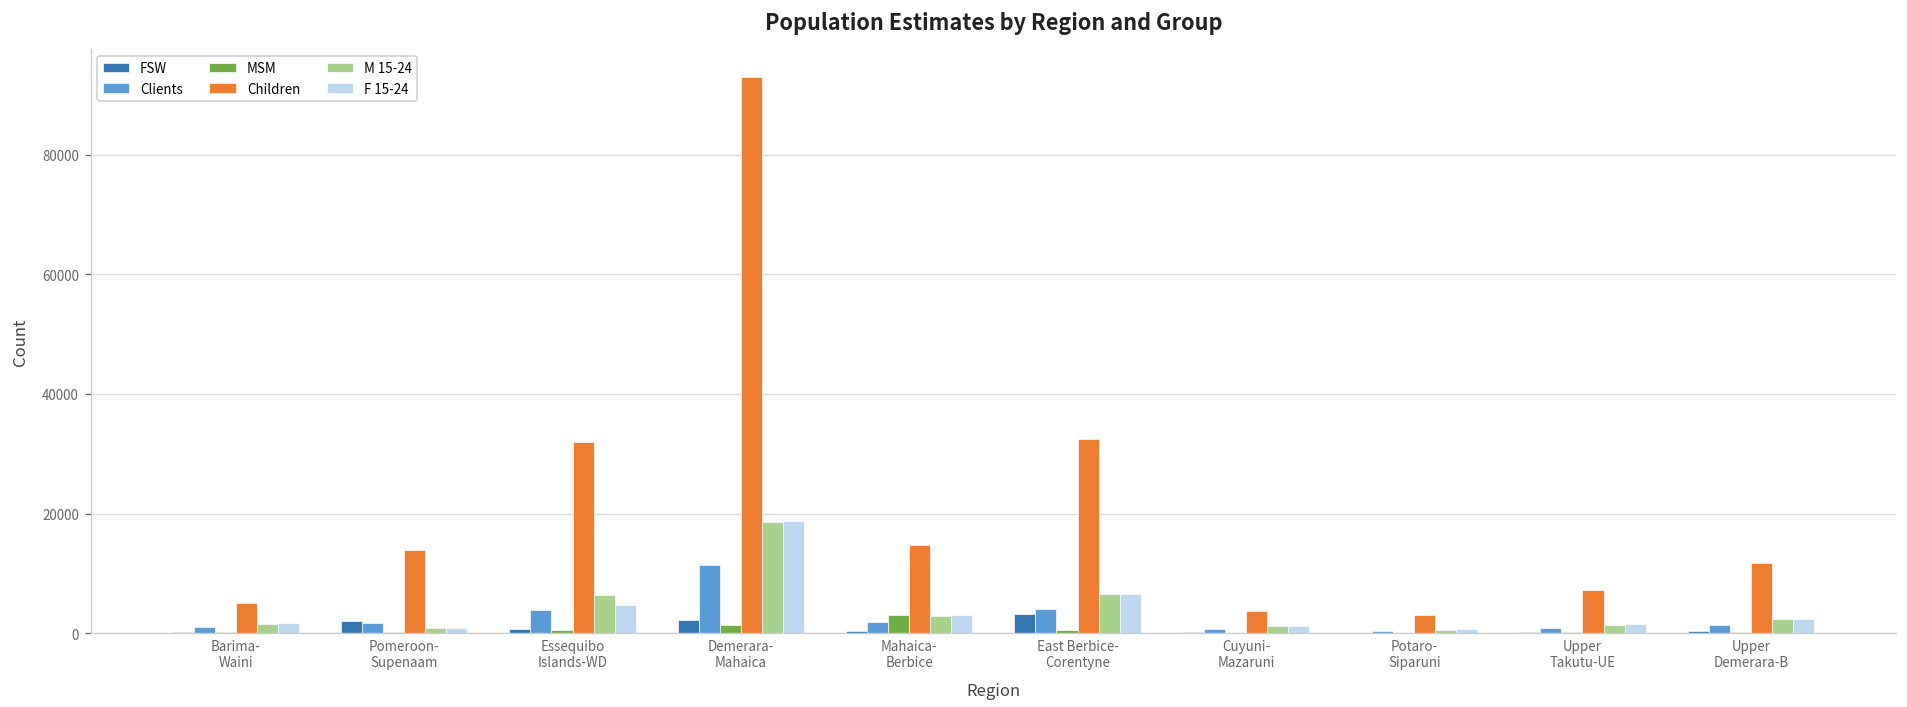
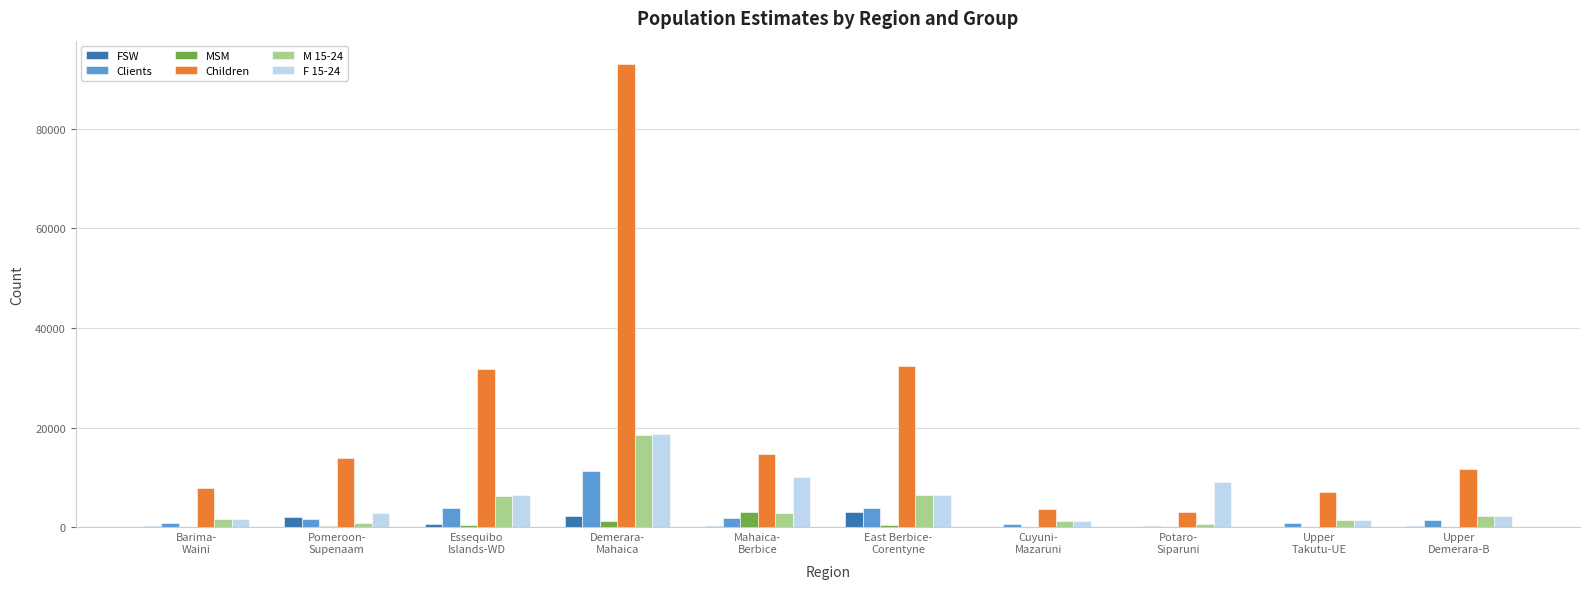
  {
    "FSW": {
      "Pomeroon- Supenaam": 2000,
      "Essequibo Islands-WD": 1000,
      "Demerara- Mahaica": 2000,
      "East Berbice- Corentyne": 3000
    },
    "Clients": {
      "Barima- Waini": 1000,
      "Pomeroon- Supenaam": 2000,
      "Essequibo Islands-WD": 4000,
      "Demerara- Mahaica": 11000,
      "Mahaica- Berbice": 2000,
      "East Berbice- Corentyne": 4000,
      "Cuyuni- Mazaruni": 1000,
      "Upper Takutu-UE": 1000,
      "Upper Demerara-B": 1000
    },
    "MSM": {
      "Demerara- Mahaica": 1000,
      "Mahaica- Berbice": 3000
    },
    "Children": {
-     "Barima- Waini": 5000,
+     "Barima- Waini": 8000,
      "Pomeroon- Supenaam": 14000,
      "Essequibo Islands-WD": 32000,
      "Demerara- Mahaica": 93000,
      "Mahaica- Berbice": 15000,
      "East Berbice- Corentyne": 32000,
      "Cuyuni- Mazaruni": 4000,
      "Potaro- Siparuni": 3000,
      "Upper Takutu-UE": 7000,
      "Upper Demerara-B": 12000
    },
    "M 15-24": {
      "Barima- Waini": 2000,
      "Pomeroon- Supenaam": 1000,
      "Essequibo Islands-WD": 6000,
      "Demerara- Mahaica": 19000,
      "Mahaica- Berbice": 3000,
      "East Berbice- Corentyne": 6000,
      "Cuyuni- Mazaruni": 1000,
      "Potaro- Siparuni": 1000,
      "Upper Takutu-UE": 1000,
      "Upper Demerara-B": 2000
    },
    "F 15-24": {
      "Barima- Waini": 2000,
-     "Pomeroon- Supenaam": 1000,
-     "Essequibo Islands-WD": 5000,
+     "Pomeroon- Supenaam": 3000,
+     "Essequibo Islands-WD": 6000,
      "Demerara- Mahaica": 19000,
-     "Mahaica- Berbice": 3000,
+     "Mahaica- Berbice": 10000,
      "East Berbice- Corentyne": 7000,
      "Cuyuni- Mazaruni": 1000,
-     "Potaro- Siparuni": 1000,
+     "Potaro- Siparuni": 9000,
      "Upper Takutu-UE": 1000,
      "Upper Demerara-B": 2000
    }
  }
